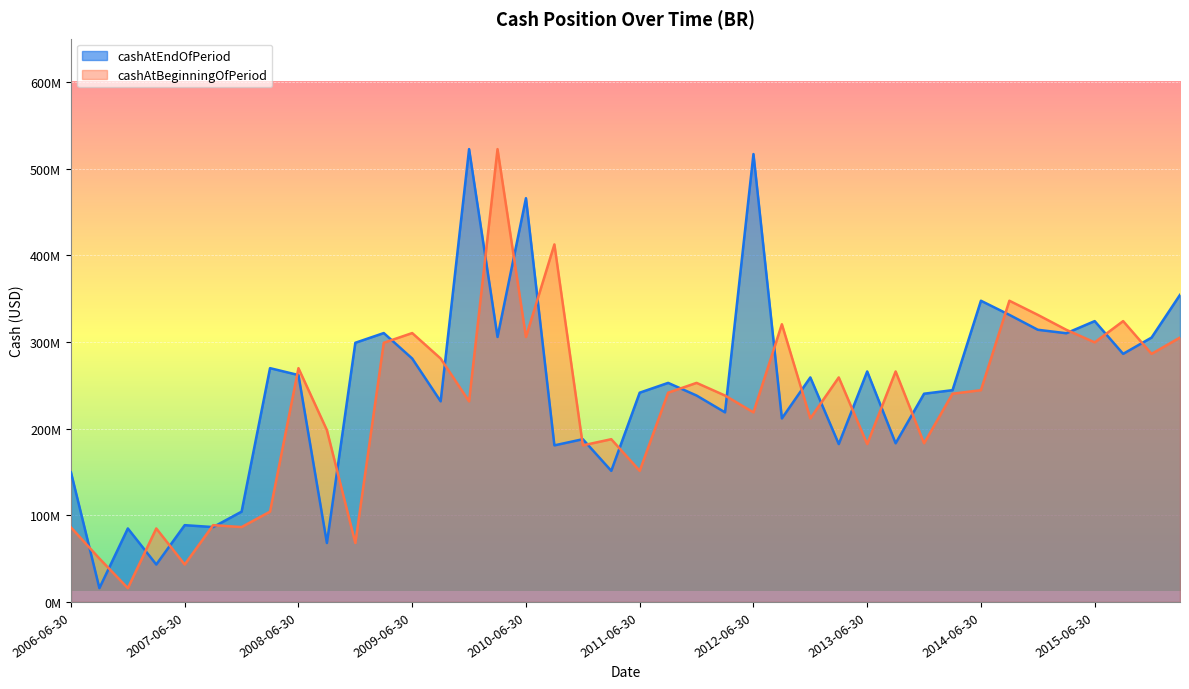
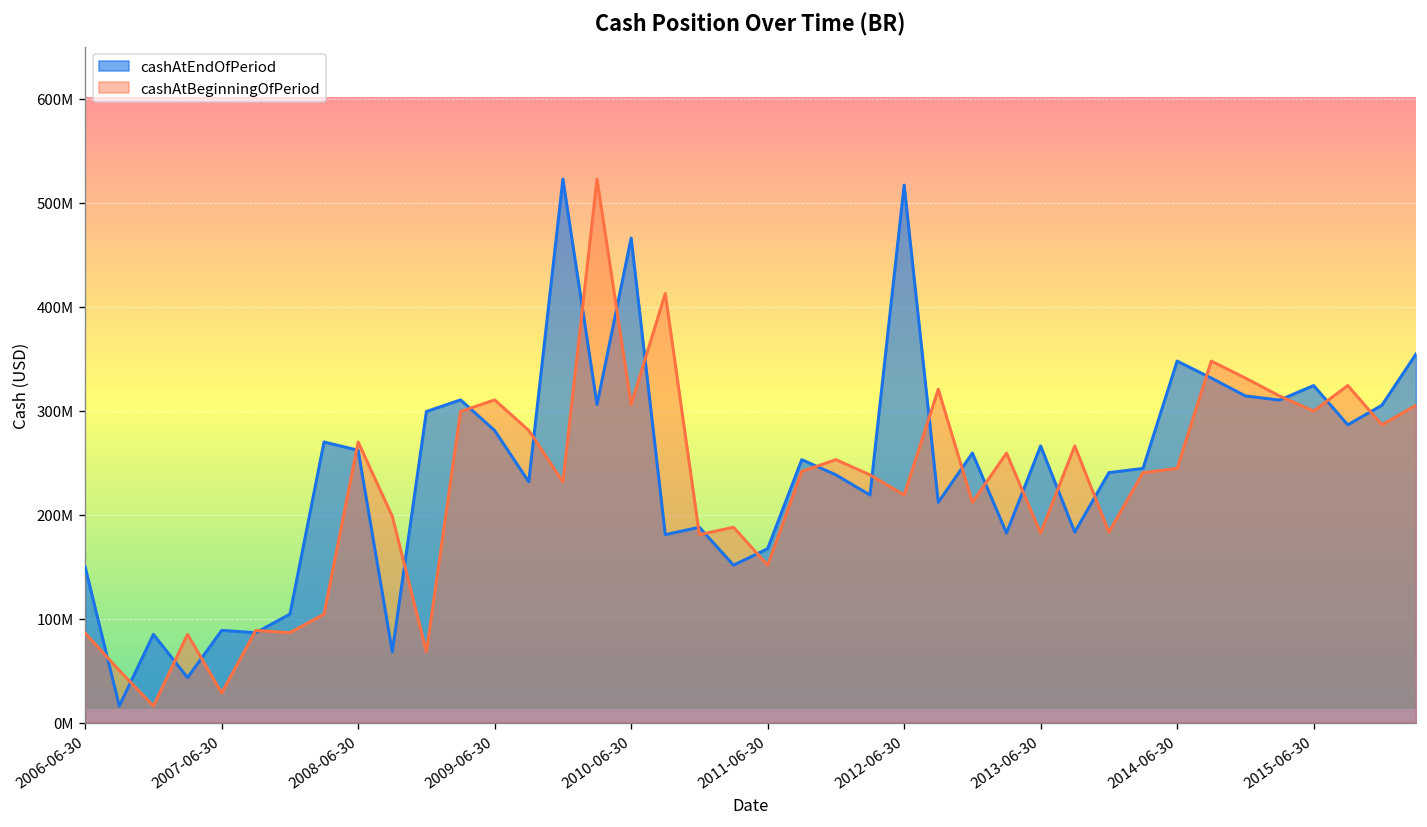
  {
    "cashAtEndOfPeriod": {
      "2006-06-30": 150000000,
      "2007-06-30": 90000000,
      "2008-06-30": 260000000,
      "2009-06-30": 280000000,
      "2010-06-30": 470000000,
-     "2011-06-30": 240000000,
+     "2011-06-30": 170000000,
      "2012-06-30": 520000000,
      "2013-06-30": 270000000,
      "2014-06-30": 350000000,
      "2015-06-30": 320000000
    },
    "cashAtBeginningOfPeriod": {
      "2006-06-30": 90000000,
-     "2007-06-30": 40000000,
+     "2007-06-30": 30000000,
      "2008-06-30": 270000000,
      "2009-06-30": 310000000,
      "2010-06-30": 310000000,
      "2011-06-30": 150000000,
      "2012-06-30": 220000000,
      "2013-06-30": 180000000,
      "2014-06-30": 240000000,
      "2015-06-30": 300000000
    }
  }
